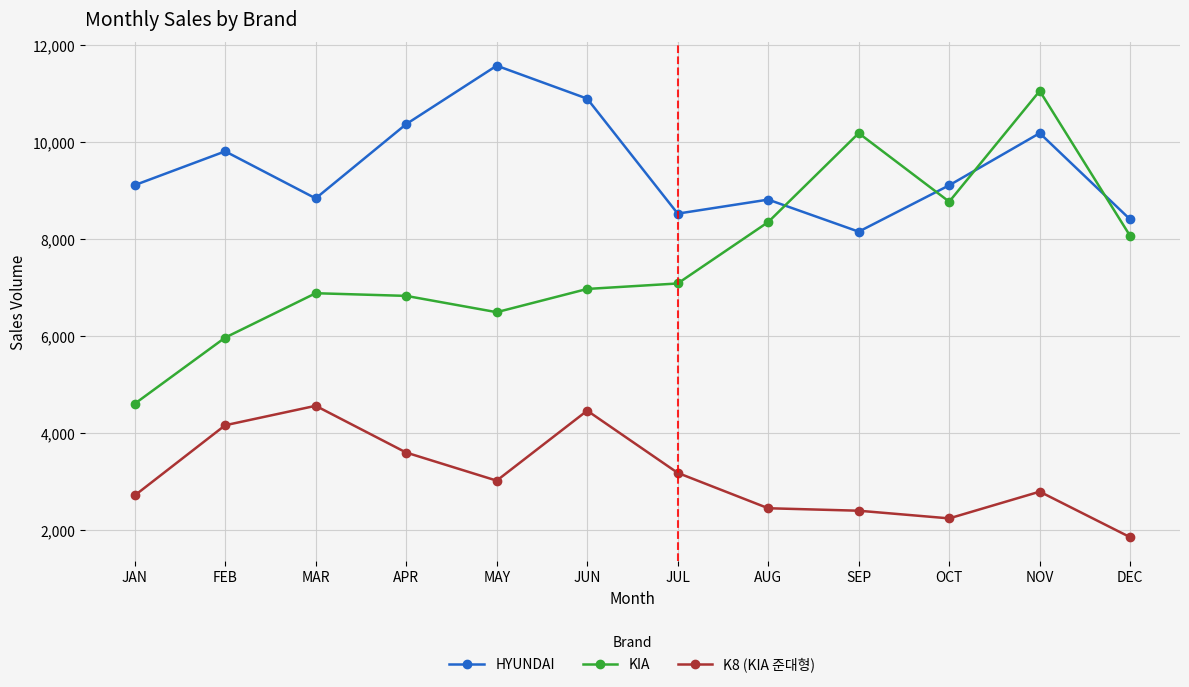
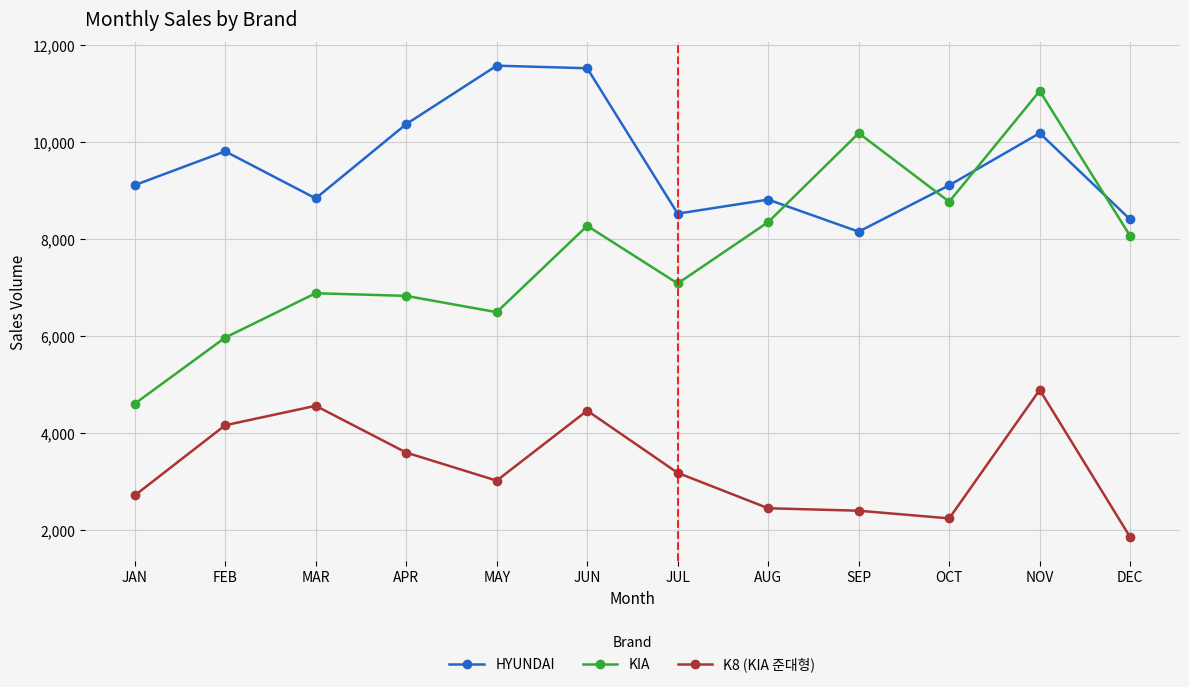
  {
    "HYUNDAI": {
      "JAN": "9,100",
      "FEB": "9,800",
      "MAR": "8,800",
      "APR": "10,400",
      "MAY": "11,600",
-     "JUN": "10,900",
+     "JUN": "11,500",
      "JUL": "8,500",
      "AUG": "8,800",
      "SEP": "8,200",
      "OCT": "9,100",
      "NOV": "10,200",
      "DEC": "8,400"
    },
    "KIA": {
      "JAN": "4,600",
      "FEB": "6,000",
      "MAR": "6,900",
      "APR": "6,800",
      "MAY": "6,500",
-     "JUN": "7,000",
+     "JUN": "8,300",
      "JUL": "7,100",
      "AUG": "8,400",
      "SEP": "10,200",
      "OCT": "8,800",
      "NOV": "11,100",
      "DEC": "8,100"
    },
    "K8 (KIA 준대형)": {
      "JAN": "2,700",
      "FEB": "4,200",
      "MAR": "4,600",
      "APR": "3,600",
      "MAY": "3,000",
      "JUN": "4,500",
      "JUL": "3,200",
      "AUG": "2,500",
      "SEP": "2,400",
      "OCT": "2,200",
-     "NOV": "2,800",
+     "NOV": "4,900",
      "DEC": "1,900"
    }
  }
